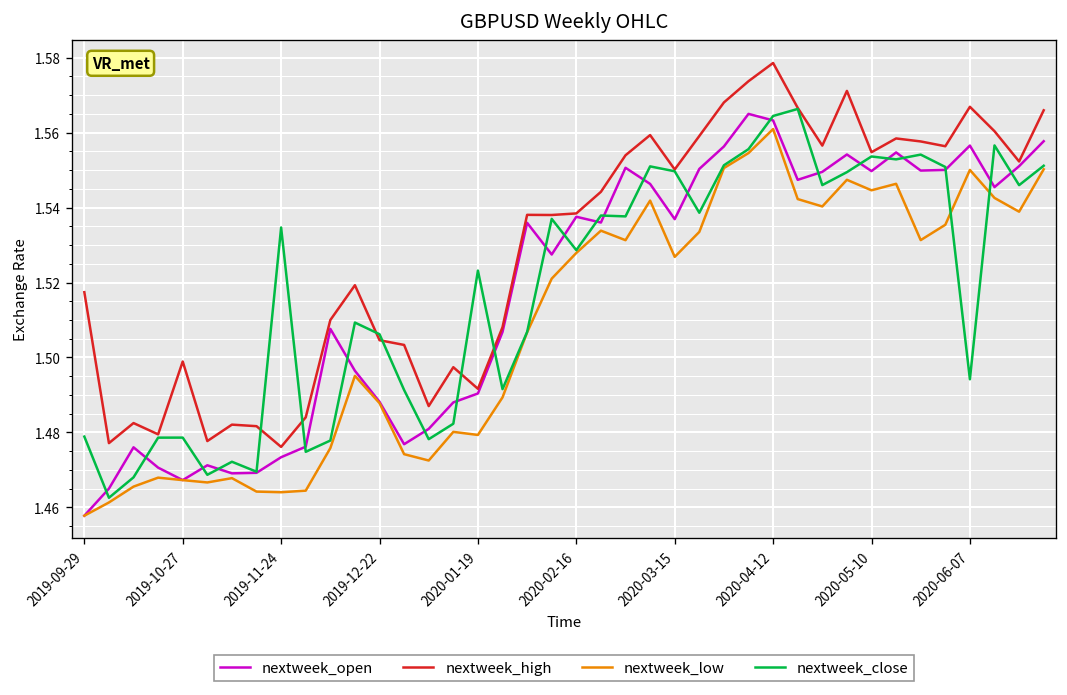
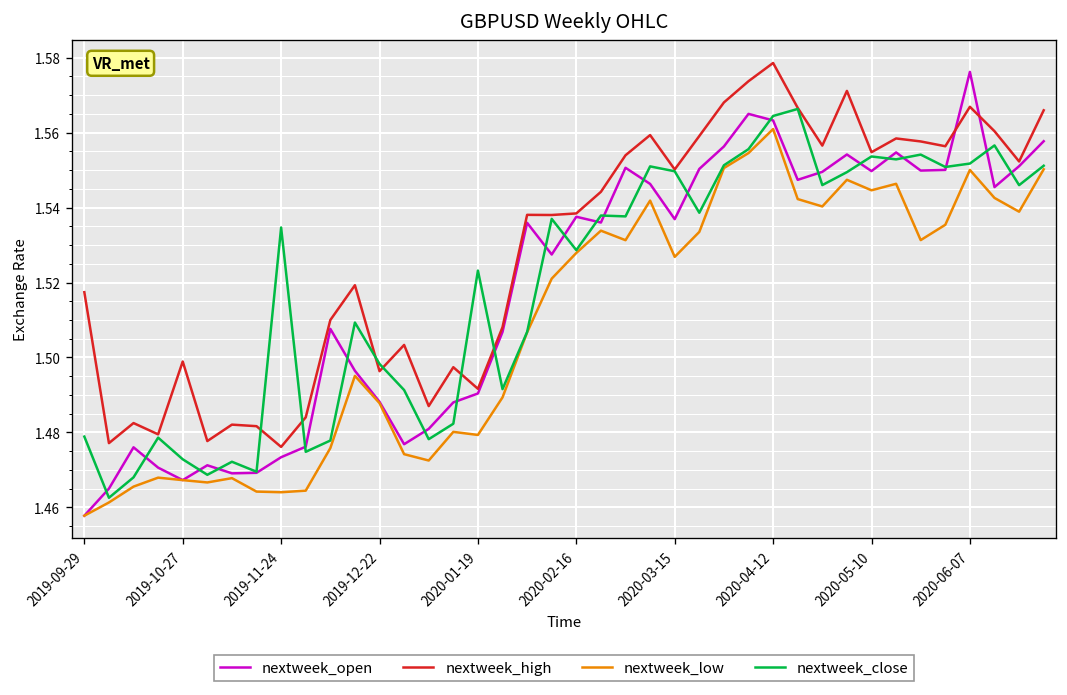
  {
    "nextweek_open": {
      "2019-11-24": 1.473,
      "2020-01-19": 1.490,
      "2020-02-16": 1.538,
      "2020-03-15": 1.537,
      "2020-04-12": 1.563,
      "2020-05-10": 1.550,
-     "2020-06-07": 1.557
+     "2020-06-07": 1.576
    },
    "nextweek_high": {
      "2019-09-29": 1.517,
      "2019-10-27": 1.499,
      "2019-11-24": 1.476,
-     "2019-12-22": 1.505,
+     "2019-12-22": 1.496,
      "2020-01-19": 1.492,
      "2020-02-16": 1.538,
      "2020-04-12": 1.579,
      "2020-05-10": 1.555,
      "2020-06-07": 1.567
    },
    "nextweek_low": {
      "2019-11-24": 1.464,
      "2020-01-19": 1.479,
      "2020-03-15": 1.527,
      "2020-04-12": 1.561,
      "2020-05-10": 1.545,
      "2020-06-07": 1.550
    },
    "nextweek_close": {
      "2019-09-29": 1.479,
-     "2019-10-27": 1.479,
+     "2019-10-27": 1.473,
      "2019-11-24": 1.535,
-     "2019-12-22": 1.506,
+     "2019-12-22": 1.498,
      "2020-01-19": 1.523,
      "2020-04-12": 1.564,
      "2020-05-10": 1.554,
-     "2020-06-07": 1.494
+     "2020-06-07": 1.552
    }
  }
